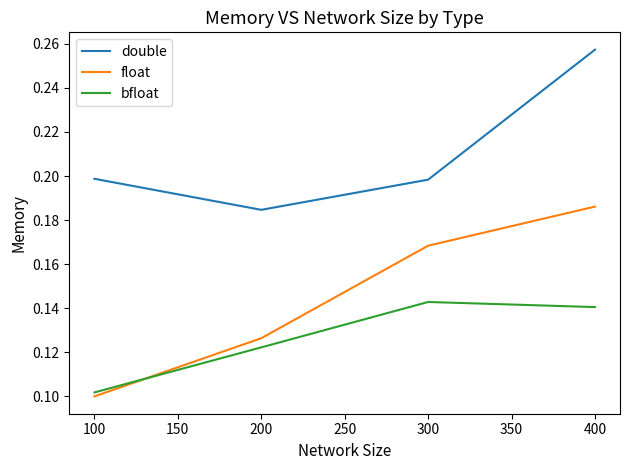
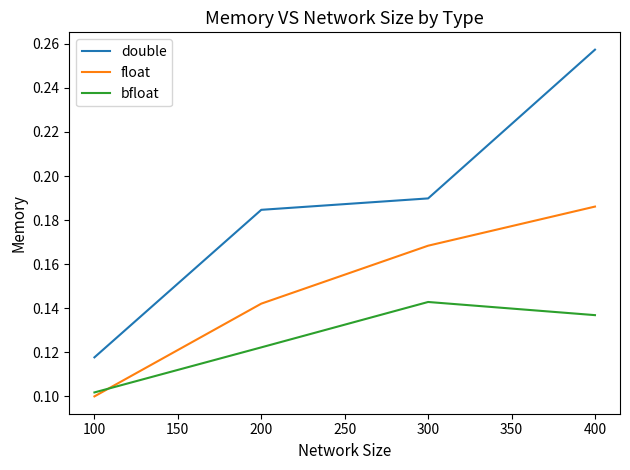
  {
    "double": {
-     "100": 0.199,
+     "100": 0.118,
      "200": 0.185,
-     "300": 0.198,
+     "300": 0.190,
      "400": 0.257
    },
    "float": {
      "100": 0.100,
-     "200": 0.126,
+     "200": 0.142,
      "300": 0.168,
      "400": 0.186
    },
    "bfloat": {
      "100": 0.102,
      "200": 0.122,
      "300": 0.143,
-     "400": 0.140
+     "400": 0.137
    }
  }
